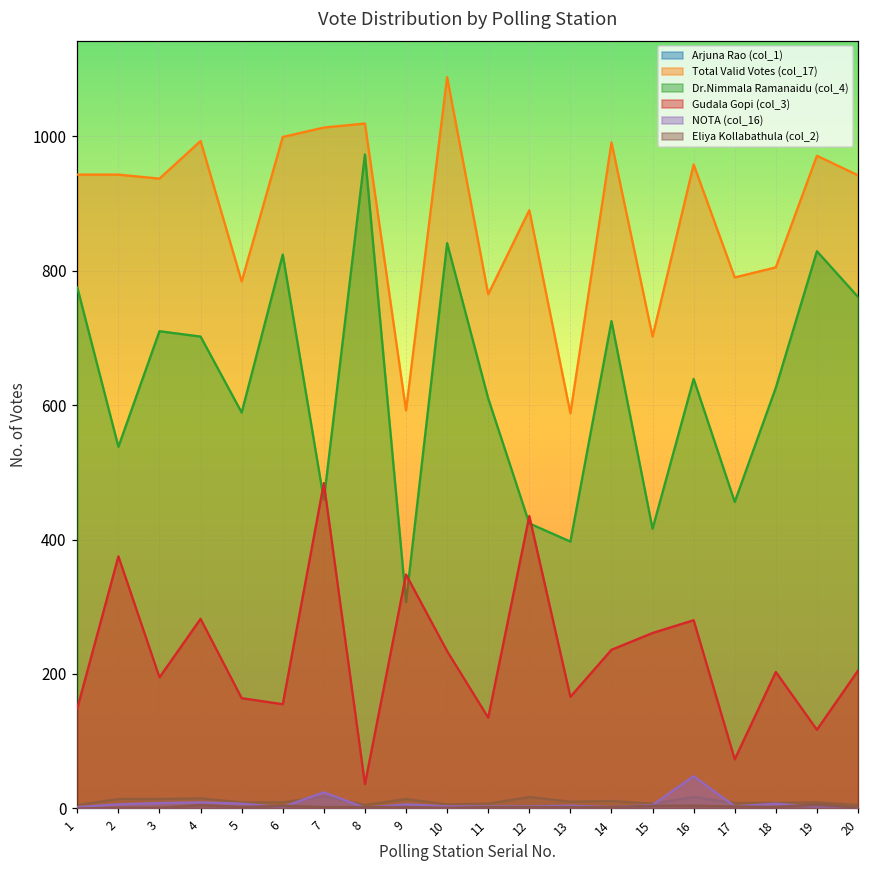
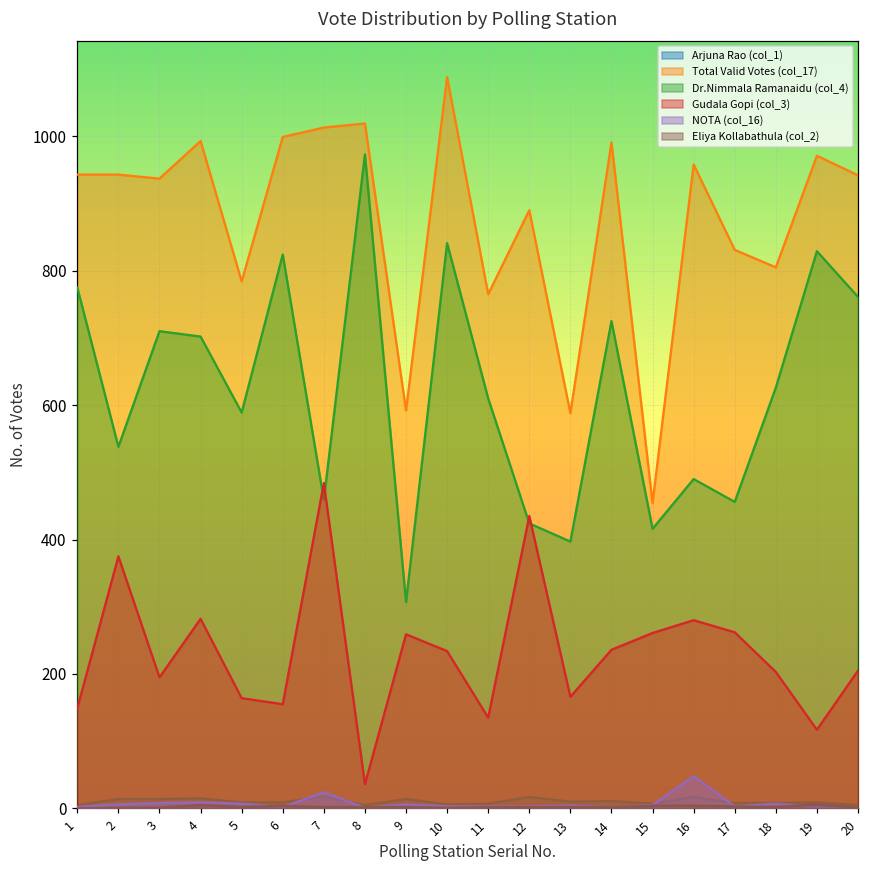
  {
    "Arjuna Rao (col_1)": {
      "2": 10,
      "3": 10,
      "4": 20,
      "6": 10,
      "7": 20,
      "9": 10,
      "12": 20,
      "13": 10,
      "14": 10,
      "16": 20,
      "17": 10
    },
    "Total Valid Votes (col_17)": {
      "1": 940,
      "2": 940,
      "3": 940,
      "4": 990,
      "5": 780,
      "6": 1000,
      "7": 1010,
      "8": 1020,
      "9": 590,
      "10": 1090,
      "11": 770,
      "12": 890,
      "13": 590,
      "14": 990,
-     "15": 700,
+     "15": 450,
      "16": 960,
-     "17": 790,
+     "17": 830,
      "18": 810,
      "19": 970,
      "20": 940
    },
    "Dr.Nimmala Ramanaidu (col_4)": {
      "1": 780,
      "2": 540,
      "3": 710,
      "4": 700,
      "5": 590,
      "6": 820,
      "7": 460,
      "8": 970,
      "9": 310,
      "10": 840,
      "11": 610,
      "12": 420,
      "13": 400,
      "14": 730,
      "15": 420,
-     "16": 640,
+     "16": 490,
      "17": 460,
      "18": 630,
      "19": 830,
      "20": 760
    },
    "Gudala Gopi (col_3)": {
      "1": 150,
      "2": 380,
      "3": 200,
      "4": 280,
      "5": 160,
      "6": 160,
      "7": 480,
      "8": 40,
-     "9": 350,
+     "9": 260,
      "10": 230,
      "11": 140,
      "12": 440,
      "13": 170,
      "14": 240,
      "15": 260,
      "16": 280,
-     "17": 70,
+     "17": 260,
      "18": 200,
      "19": 120,
      "20": 210
    },
    "NOTA (col_16)": {
      "2": 10,
      "3": 10,
      "7": 20,
      "16": 50
    },
    "Eliya Kollabathula (col_2)": {
      "2": 0,
      "3": 0,
      "5": 0,
      "7": 0,
      "16": 0,
      "18": 0
    }
  }
